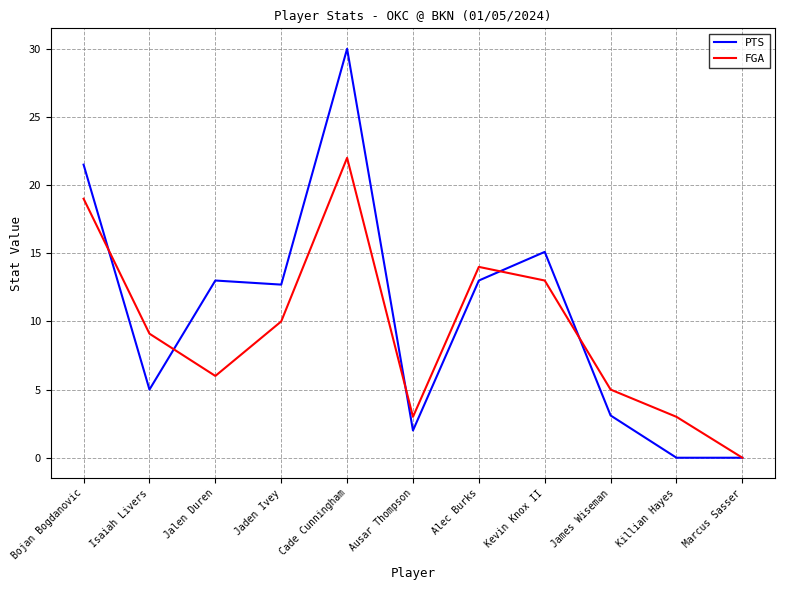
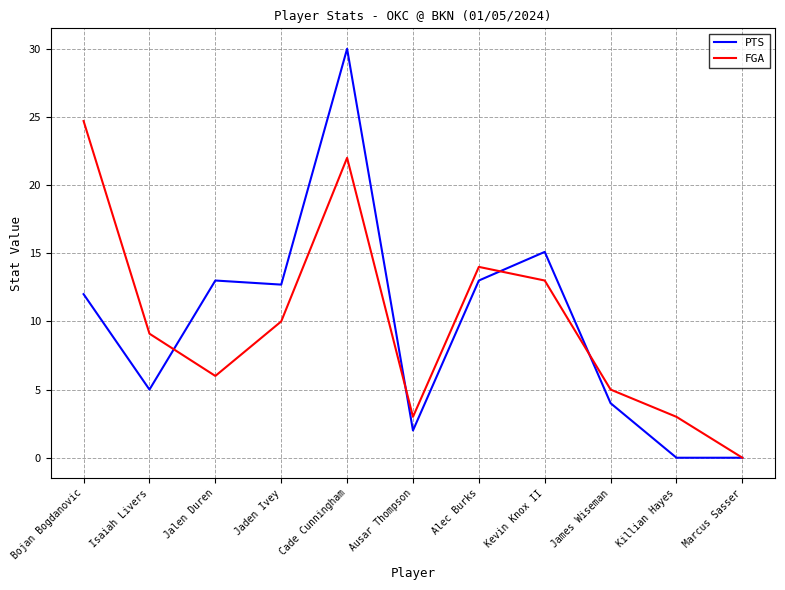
  {
    "PTS": {
-     "Bojan Bogdanovic": 21.5,
+     "Bojan Bogdanovic": 12.0,
      "Isaiah Livers": 5.0,
      "Jalen Duren": 13.0,
      "Jaden Ivey": 12.7,
      "Cade Cunningham": 30.0,
      "Ausar Thompson": 2.0,
      "Alec Burks": 13.0,
      "Kevin Knox II": 15.1,
-     "James Wiseman": 3.1,
+     "James Wiseman": 4.0,
      "Killian Hayes": 0.0
    },
    "FGA": {
-     "Bojan Bogdanovic": 19.0,
+     "Bojan Bogdanovic": 24.7,
      "Isaiah Livers": 9.1,
      "Jalen Duren": 6.0,
      "Jaden Ivey": 10.0,
      "Cade Cunningham": 22.0,
      "Ausar Thompson": 3.0,
      "Alec Burks": 14.0,
      "Kevin Knox II": 13.0,
      "James Wiseman": 5.0,
      "Killian Hayes": 3.0
    }
  }
